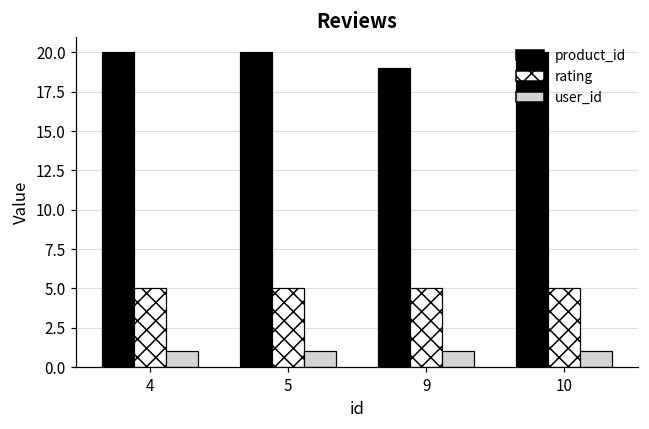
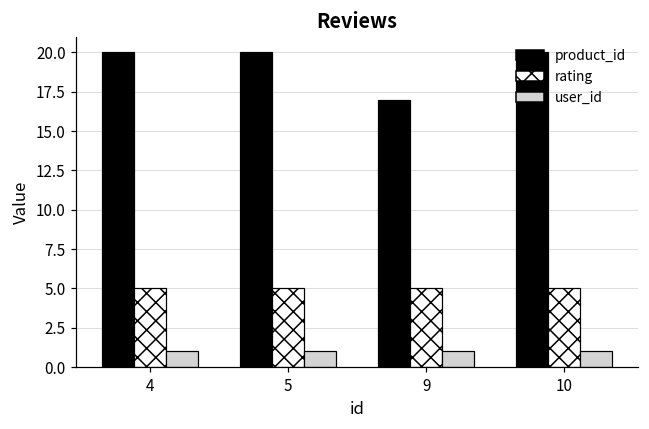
  {
    "product_id": {
      "4": 20,
      "5": 20,
-     "9": 19,
+     "9": 17,
      "10": 20
    },
    "rating": {
      "4": 5,
      "5": 5,
      "9": 5,
      "10": 5
    },
    "user_id": {
      "4": 1,
      "5": 1,
      "9": 1,
      "10": 1
    }
  }
